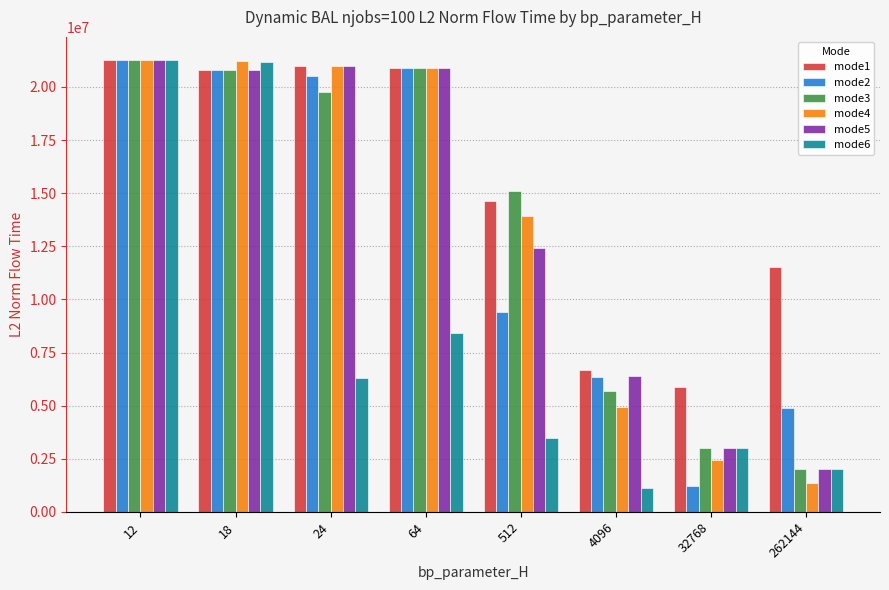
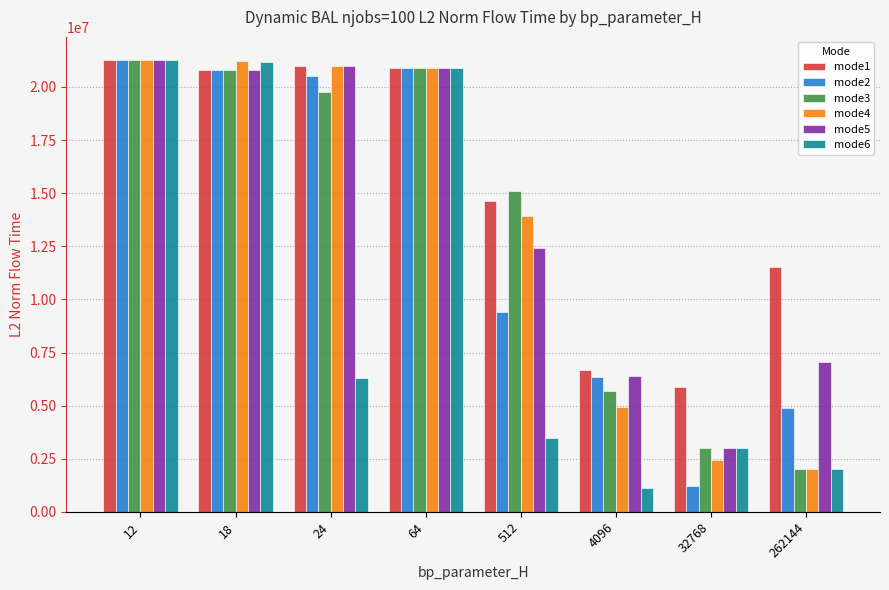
  {
    "mode1": {
      "12": 21300000,
      "18": 20800000,
      "24": 21000000,
      "64": 20900000,
      "512": 14600000,
      "4096": 6700000,
      "32768": 5900000,
      "262144": 11500000
    },
    "mode2": {
      "12": 21300000,
      "18": 20800000,
      "24": 20500000,
      "64": 20900000,
      "512": 9400000,
      "4096": 6400000,
      "32768": 1200000,
      "262144": 4900000
    },
    "mode3": {
      "12": 21300000,
      "18": 20800000,
      "24": 19700000,
      "64": 20900000,
      "512": 15100000,
      "4096": 5700000,
      "32768": 3000000,
      "262144": 2000000
    },
    "mode4": {
      "12": 21300000,
      "18": 21200000,
      "24": 21000000,
      "64": 20900000,
      "512": 13900000,
      "4096": 4900000,
      "32768": 2400000,
-     "262144": 1400000
+     "262144": 2000000
    },
    "mode5": {
      "12": 21300000,
      "18": 20800000,
      "24": 21000000,
      "64": 20900000,
      "512": 12400000,
      "4096": 6400000,
      "32768": 3000000,
-     "262144": 2000000
+     "262144": 7000000
    },
    "mode6": {
      "12": 21300000,
      "18": 21200000,
      "24": 6300000,
-     "64": 8400000,
+     "64": 20900000,
      "512": 3500000,
      "4096": 1100000,
      "32768": 3000000,
      "262144": 2000000
    }
  }
